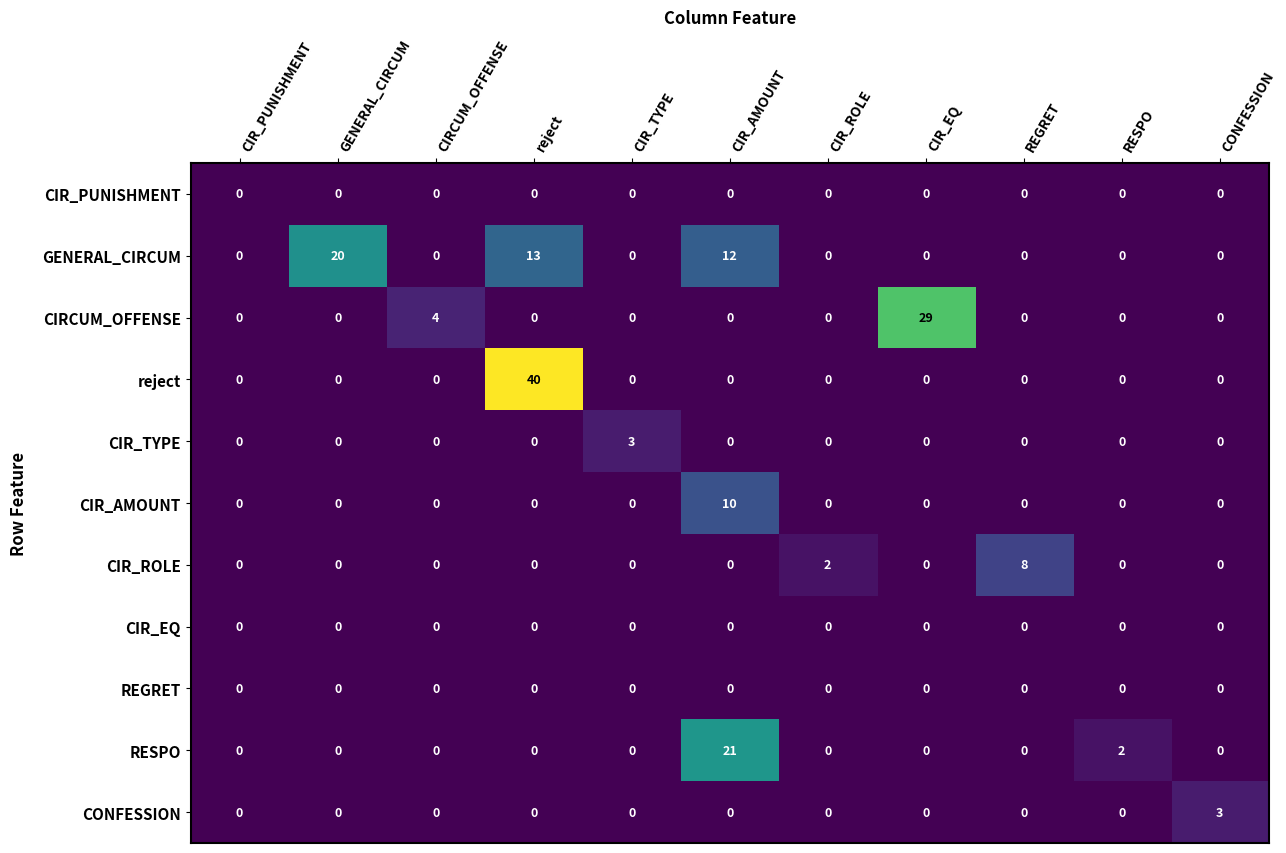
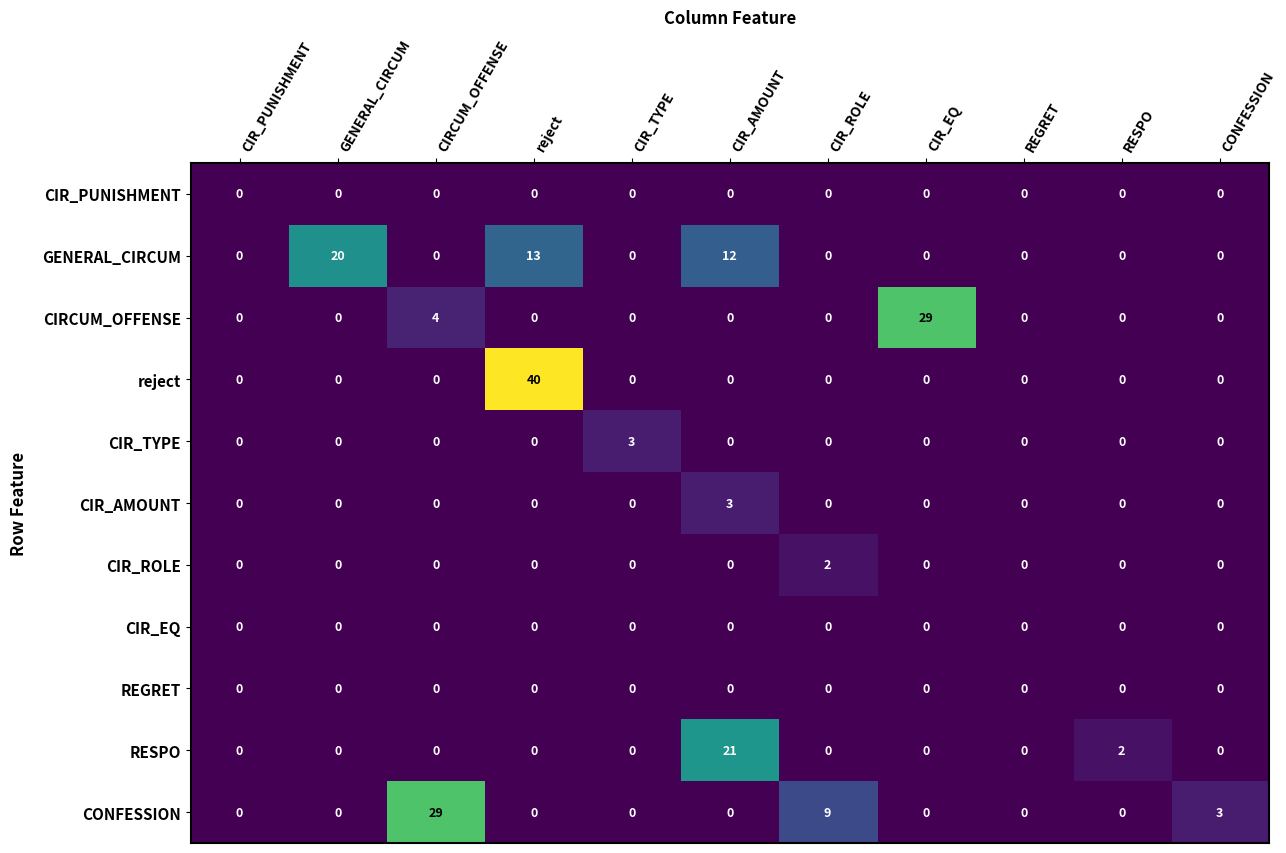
  {
    "CIR_PUNISHMENT": {
      "CIR_PUNISHMENT": 0,
      "GENERAL_CIRCUM": 0,
      "CIRCUM_OFFENSE": 0,
      "reject": 0,
      "CIR_TYPE": 0,
      "CIR_AMOUNT": 0,
      "CIR_ROLE": 0,
      "CIR_EQ": 0,
      "REGRET": 0,
      "RESPO": 0,
      "CONFESSION": 0
    },
    "GENERAL_CIRCUM": {
      "CIR_PUNISHMENT": 0,
      "GENERAL_CIRCUM": 20,
      "CIRCUM_OFFENSE": 0,
      "reject": 13,
      "CIR_TYPE": 0,
      "CIR_AMOUNT": 12,
      "CIR_ROLE": 0,
      "CIR_EQ": 0,
      "REGRET": 0,
      "RESPO": 0,
      "CONFESSION": 0
    },
    "CIRCUM_OFFENSE": {
      "CIR_PUNISHMENT": 0,
      "GENERAL_CIRCUM": 0,
      "CIRCUM_OFFENSE": 4,
      "reject": 0,
      "CIR_TYPE": 0,
      "CIR_AMOUNT": 0,
      "CIR_ROLE": 0,
      "CIR_EQ": 29,
      "REGRET": 0,
      "RESPO": 0,
      "CONFESSION": 0
    },
    "reject": {
      "CIR_PUNISHMENT": 0,
      "GENERAL_CIRCUM": 0,
      "CIRCUM_OFFENSE": 0,
      "reject": 40,
      "CIR_TYPE": 0,
      "CIR_AMOUNT": 0,
      "CIR_ROLE": 0,
      "CIR_EQ": 0,
      "REGRET": 0,
      "RESPO": 0,
      "CONFESSION": 0
    },
    "CIR_TYPE": {
      "CIR_PUNISHMENT": 0,
      "GENERAL_CIRCUM": 0,
      "CIRCUM_OFFENSE": 0,
      "reject": 0,
      "CIR_TYPE": 3,
      "CIR_AMOUNT": 0,
      "CIR_ROLE": 0,
      "CIR_EQ": 0,
      "REGRET": 0,
      "RESPO": 0,
      "CONFESSION": 0
    },
    "CIR_AMOUNT": {
      "CIR_PUNISHMENT": 0,
      "GENERAL_CIRCUM": 0,
      "CIRCUM_OFFENSE": 0,
      "reject": 0,
      "CIR_TYPE": 0,
-     "CIR_AMOUNT": 10,
+     "CIR_AMOUNT": 3,
      "CIR_ROLE": 0,
      "CIR_EQ": 0,
      "REGRET": 0,
      "RESPO": 0,
      "CONFESSION": 0
    },
    "CIR_ROLE": {
      "CIR_PUNISHMENT": 0,
      "GENERAL_CIRCUM": 0,
      "CIRCUM_OFFENSE": 0,
      "reject": 0,
      "CIR_TYPE": 0,
      "CIR_AMOUNT": 0,
      "CIR_ROLE": 2,
      "CIR_EQ": 0,
-     "REGRET": 8,
+     "REGRET": 0,
      "RESPO": 0,
      "CONFESSION": 0
    },
    "CIR_EQ": {
      "CIR_PUNISHMENT": 0,
      "GENERAL_CIRCUM": 0,
      "CIRCUM_OFFENSE": 0,
      "reject": 0,
      "CIR_TYPE": 0,
      "CIR_AMOUNT": 0,
      "CIR_ROLE": 0,
      "CIR_EQ": 0,
      "REGRET": 0,
      "RESPO": 0,
      "CONFESSION": 0
    },
    "REGRET": {
      "CIR_PUNISHMENT": 0,
      "GENERAL_CIRCUM": 0,
      "CIRCUM_OFFENSE": 0,
      "reject": 0,
      "CIR_TYPE": 0,
      "CIR_AMOUNT": 0,
      "CIR_ROLE": 0,
      "CIR_EQ": 0,
      "REGRET": 0,
      "RESPO": 0,
      "CONFESSION": 0
    },
    "RESPO": {
      "CIR_PUNISHMENT": 0,
      "GENERAL_CIRCUM": 0,
      "CIRCUM_OFFENSE": 0,
      "reject": 0,
      "CIR_TYPE": 0,
      "CIR_AMOUNT": 21,
      "CIR_ROLE": 0,
      "CIR_EQ": 0,
      "REGRET": 0,
      "RESPO": 2,
      "CONFESSION": 0
    },
    "CONFESSION": {
      "CIR_PUNISHMENT": 0,
      "GENERAL_CIRCUM": 0,
-     "CIRCUM_OFFENSE": 0,
+     "CIRCUM_OFFENSE": 29,
      "reject": 0,
      "CIR_TYPE": 0,
      "CIR_AMOUNT": 0,
-     "CIR_ROLE": 0,
+     "CIR_ROLE": 9,
      "CIR_EQ": 0,
      "REGRET": 0,
      "RESPO": 0,
      "CONFESSION": 3
    }
  }
